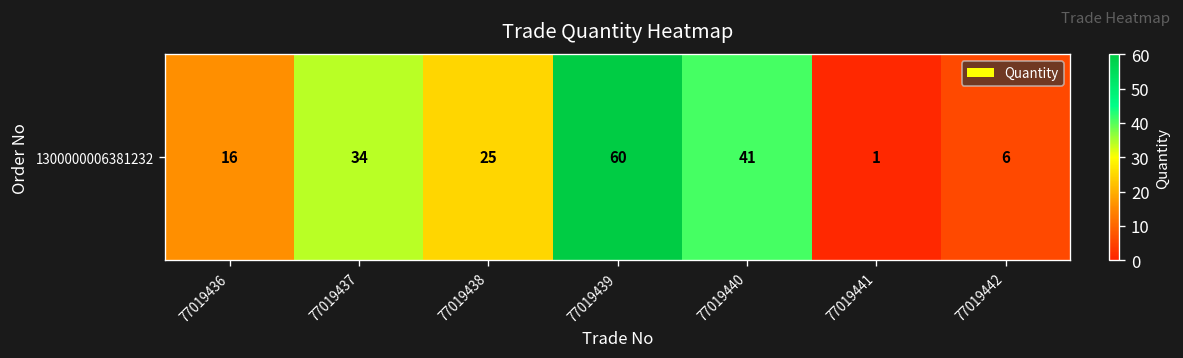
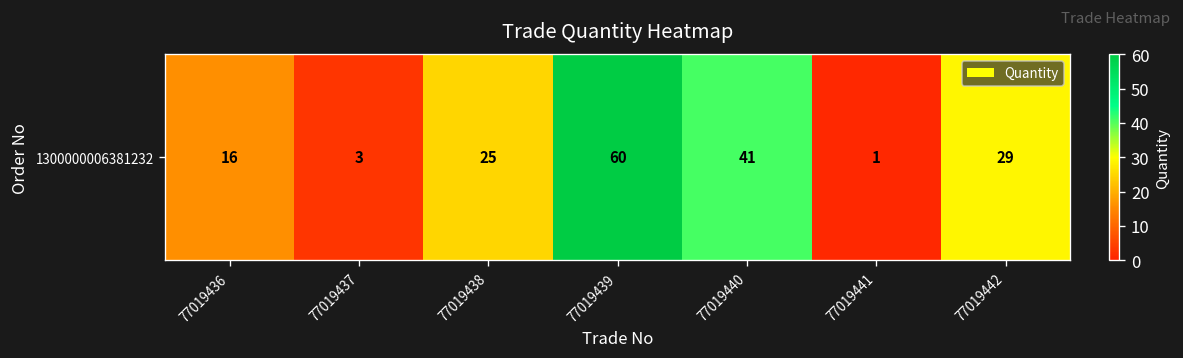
  {
    "1300000006381232": {
      "77019436": 16,
-     "77019437": 34,
+     "77019437": 3,
      "77019438": 25,
      "77019439": 60,
      "77019440": 41,
      "77019441": 1,
-     "77019442": 6
+     "77019442": 29
    }
  }
